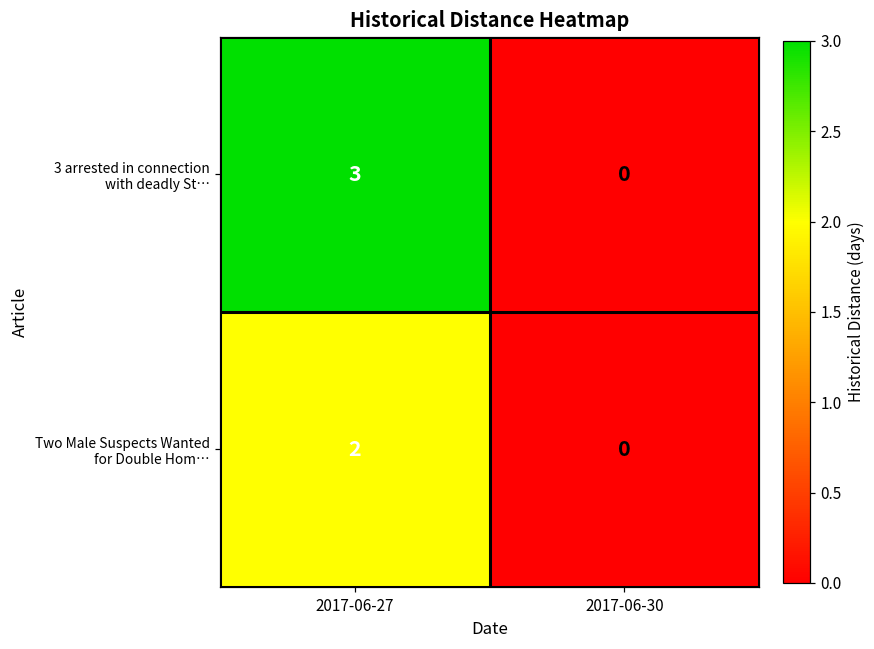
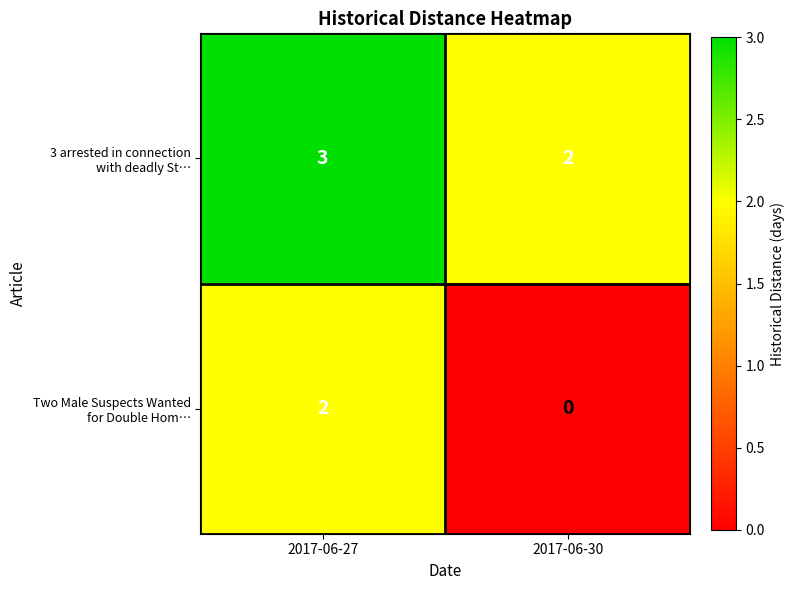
  {
    "3 arrested in connection with deadly St…": {
      "2017-06-27": 3,
-     "2017-06-30": 0
+     "2017-06-30": 2
    },
    "Two Male Suspects Wanted for Double Hom…": {
      "2017-06-27": 2,
      "2017-06-30": 0
    }
  }
